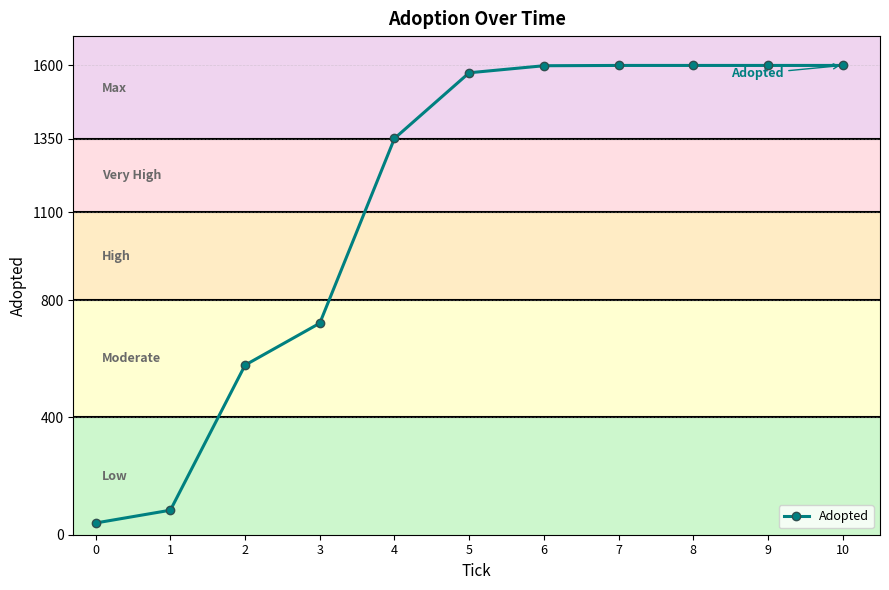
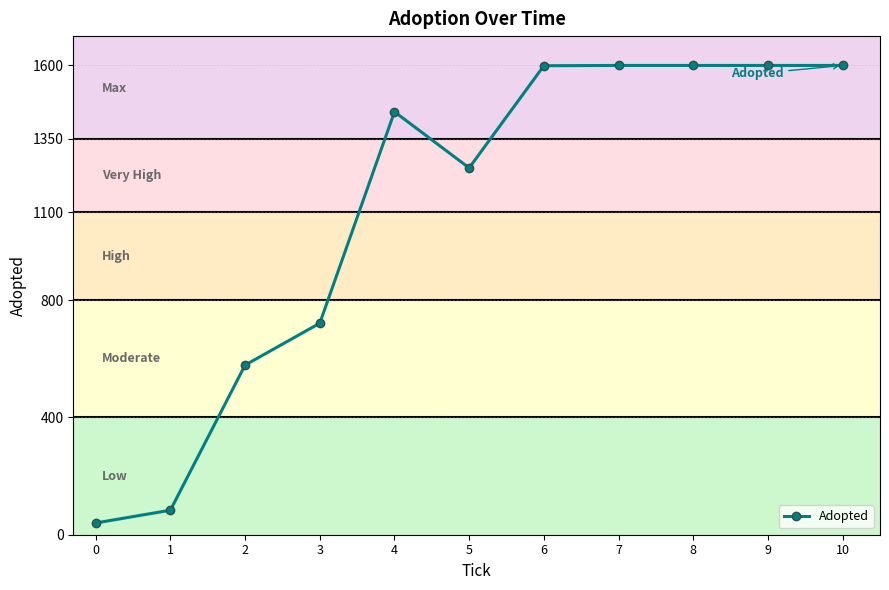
  {
    "0": 40,
    "1": 80,
    "2": 580,
    "3": 720,
-   "4": 1350,
-   "5": 1580,
+   "4": 1440,
+   "5": 1250,
    "6": 1600,
    "7": 1600,
    "8": 1600,
    "9": 1600,
    "10": 1600
  }
